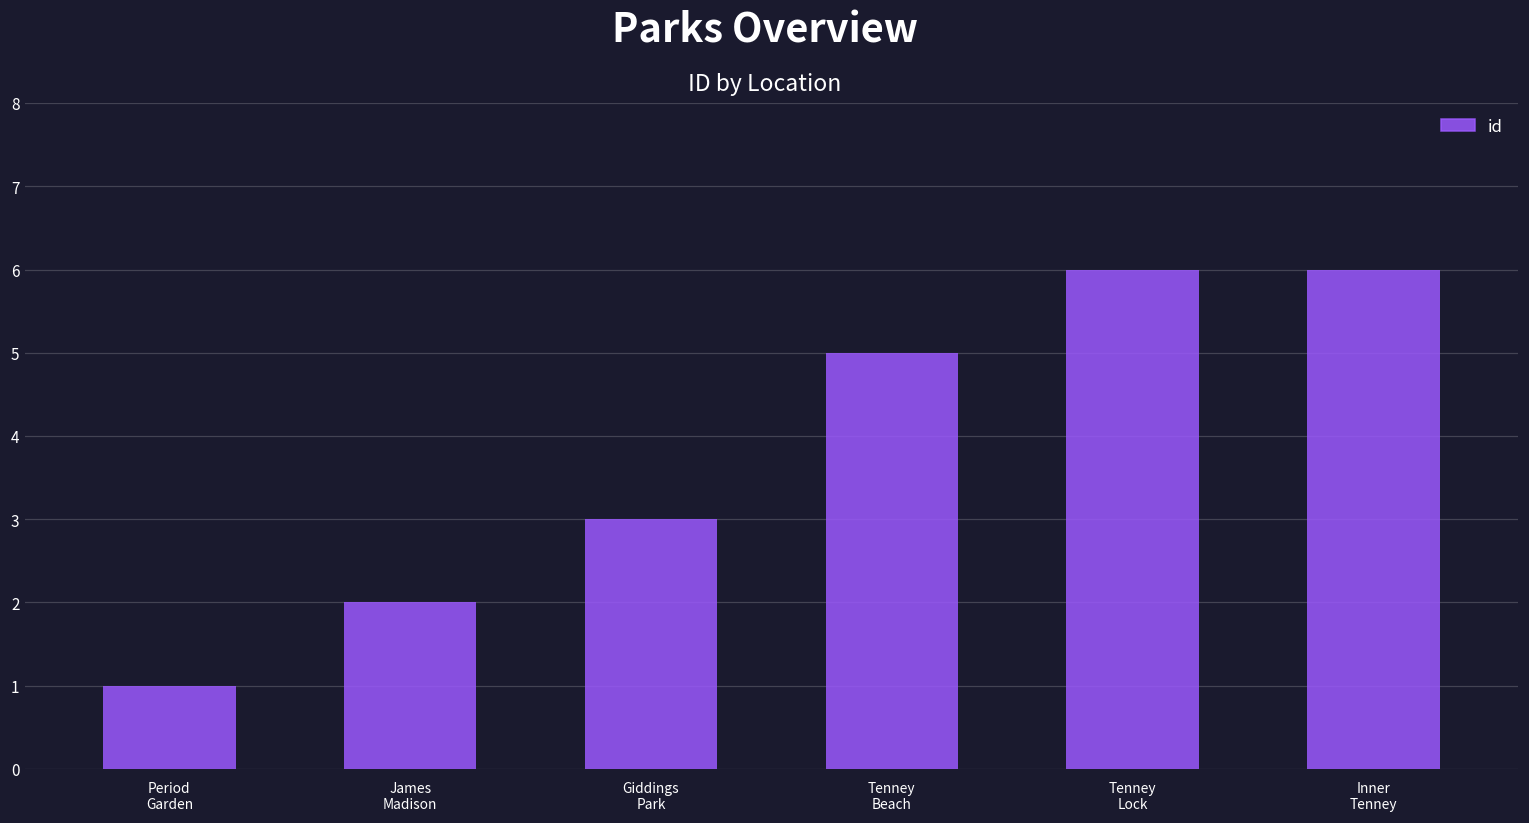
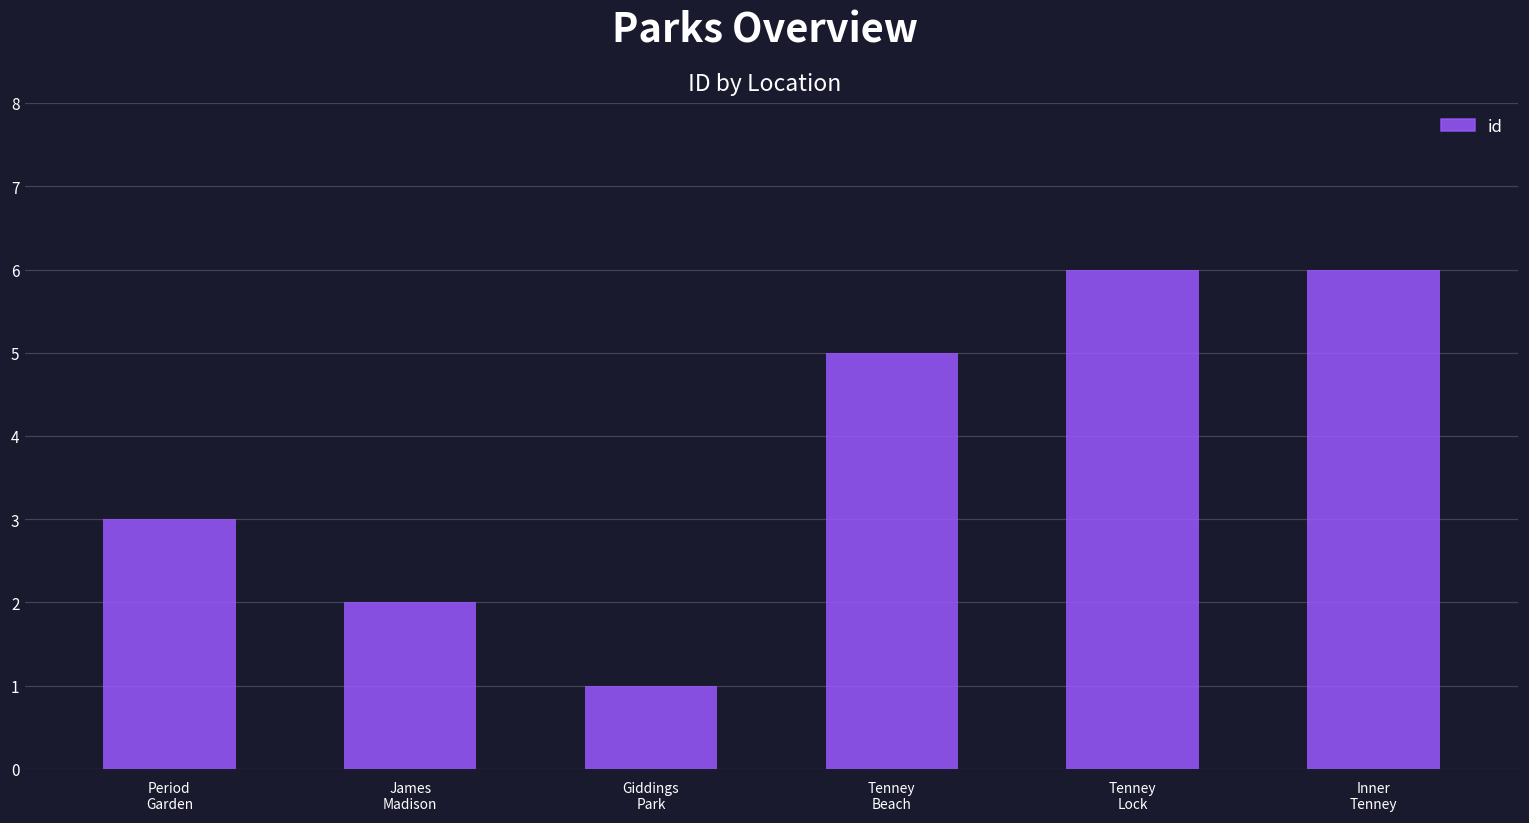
  {
-   "Period Garden": 1,
+   "Period Garden": 3,
    "James Madison": 2,
-   "Giddings Park": 3,
+   "Giddings Park": 1,
    "Tenney Beach": 5,
    "Tenney Lock": 6,
    "Inner Tenney": 6
  }
